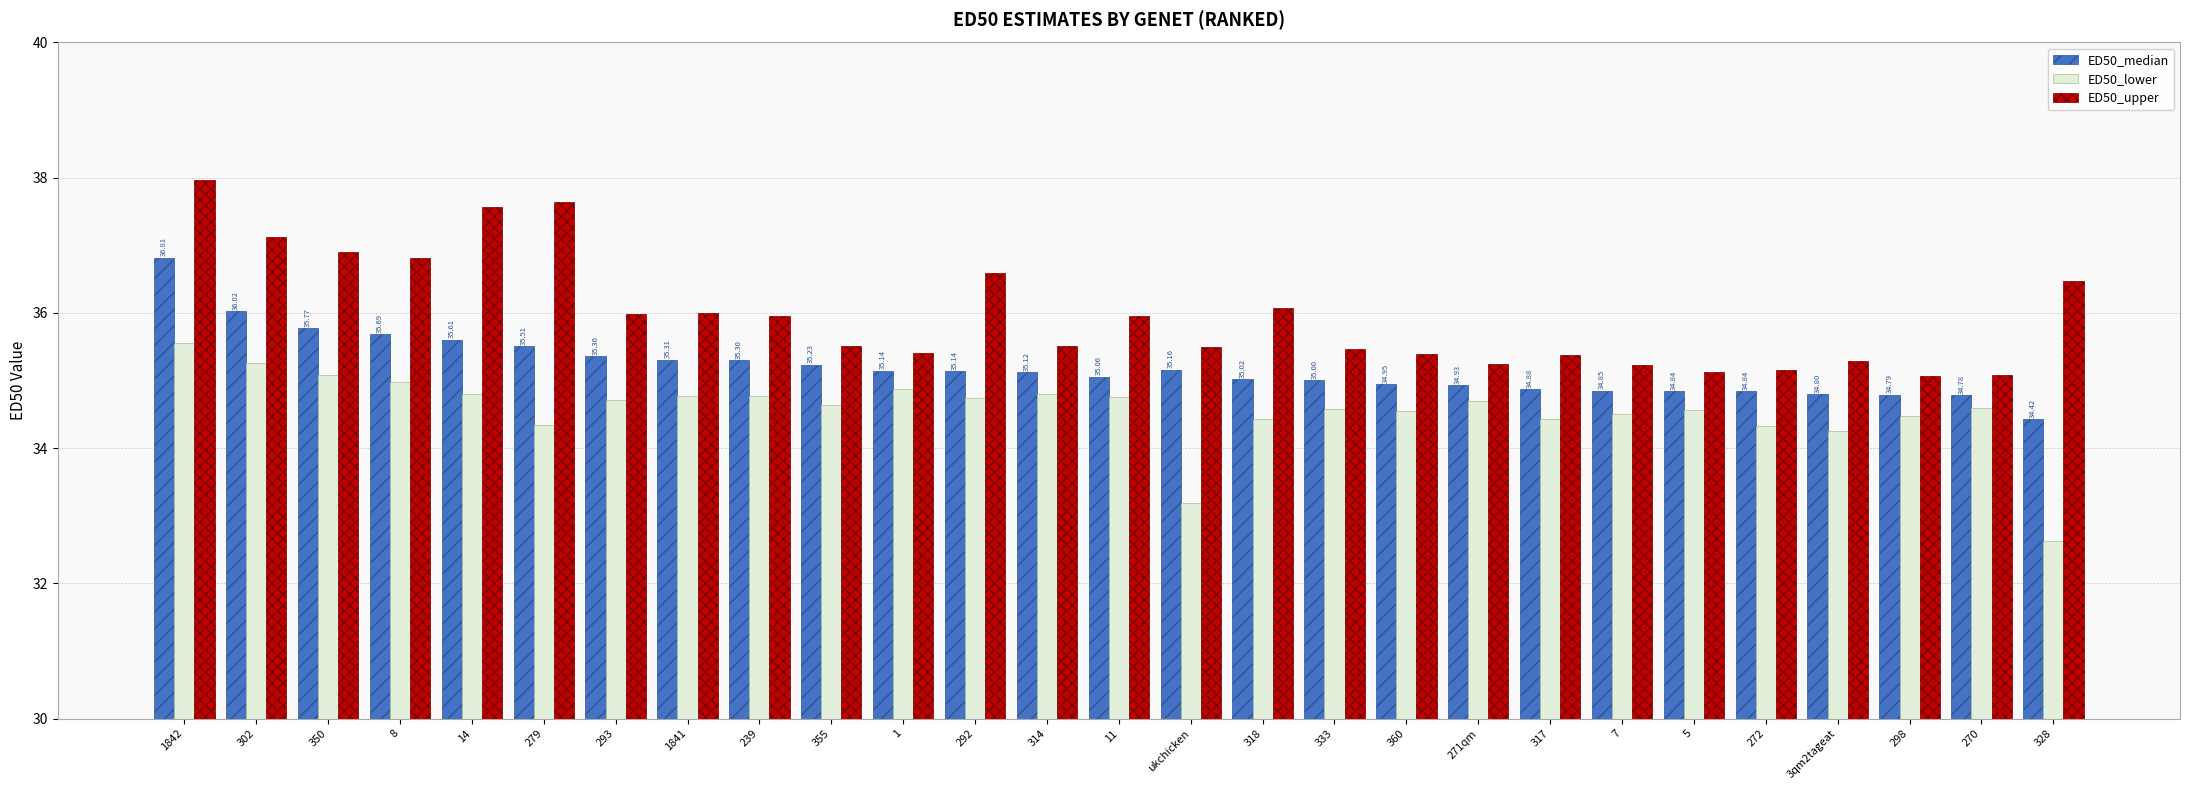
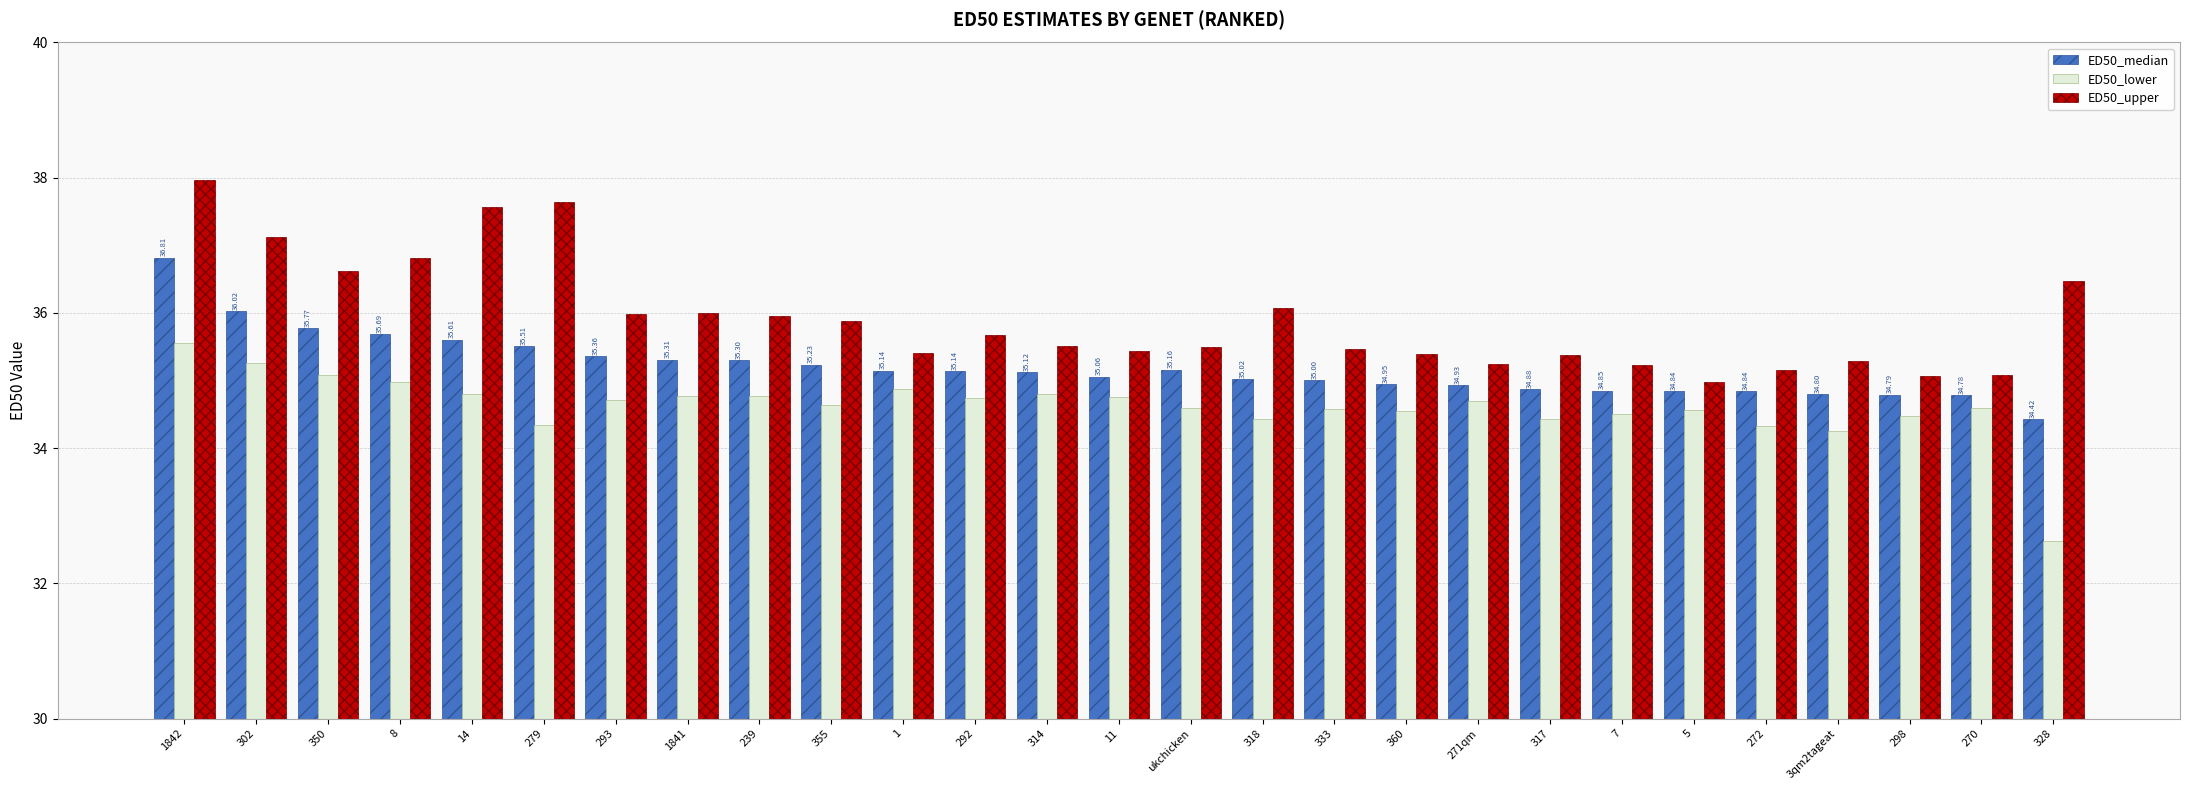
  {
    "ED50_median": {
      "1842": 36.81,
      "302": 36.02,
      "350": 35.77,
      "8": 35.69,
      "14": 35.61,
      "279": 35.51,
      "293": 35.36,
      "1841": 35.31,
      "239": 35.30,
      "355": 35.23,
      "1": 35.14,
      "292": 35.14,
      "314": 35.12,
      "11": 35.06,
      "ukchicken": 35.16,
      "318": 35.02,
      "333": 35.00,
      "360": 34.95,
      "271qm": 34.93,
      "317": 34.88,
      "7": 34.85,
      "5": 34.84,
      "272": 34.84,
      "3qm2tageat": 34.80,
      "298": 34.79,
      "270": 34.78,
      "328": 34.42
    },
    "ED50_lower": {
      "1842": 35.6,
      "302": 35.3,
      "350": 35.1,
      "8": 35.0,
      "14": 34.8,
      "279": 34.3,
      "293": 34.7,
      "1841": 34.8,
      "239": 34.8,
      "355": 34.6,
      "1": 34.9,
      "292": 34.7,
      "314": 34.8,
      "11": 34.8,
-     "ukchicken": 33.2,
+     "ukchicken": 34.6,
      "318": 34.4,
      "333": 34.6,
      "360": 34.6,
      "271qm": 34.7,
      "317": 34.4,
      "7": 34.5,
      "5": 34.6,
      "272": 34.3,
      "3qm2tageat": 34.3,
      "298": 34.5,
      "270": 34.6,
      "328": 32.6
    },
    "ED50_upper": {
      "1842": 38.0,
      "302": 37.1,
-     "350": 36.9,
+     "350": 36.6,
      "8": 36.8,
      "14": 37.6,
      "279": 37.6,
      "293": 36.0,
      "1841": 36.0,
      "239": 36.0,
-     "355": 35.5,
+     "355": 35.9,
      "1": 35.4,
-     "292": 36.6,
+     "292": 35.7,
      "314": 35.5,
-     "11": 36.0,
+     "11": 35.4,
      "ukchicken": 35.5,
      "318": 36.1,
      "333": 35.5,
      "360": 35.4,
      "271qm": 35.2,
      "317": 35.4,
      "7": 35.2,
-     "5": 35.1,
+     "5": 35.0,
      "272": 35.2,
      "3qm2tageat": 35.3,
      "298": 35.1,
      "270": 35.1,
      "328": 36.5
    }
  }
